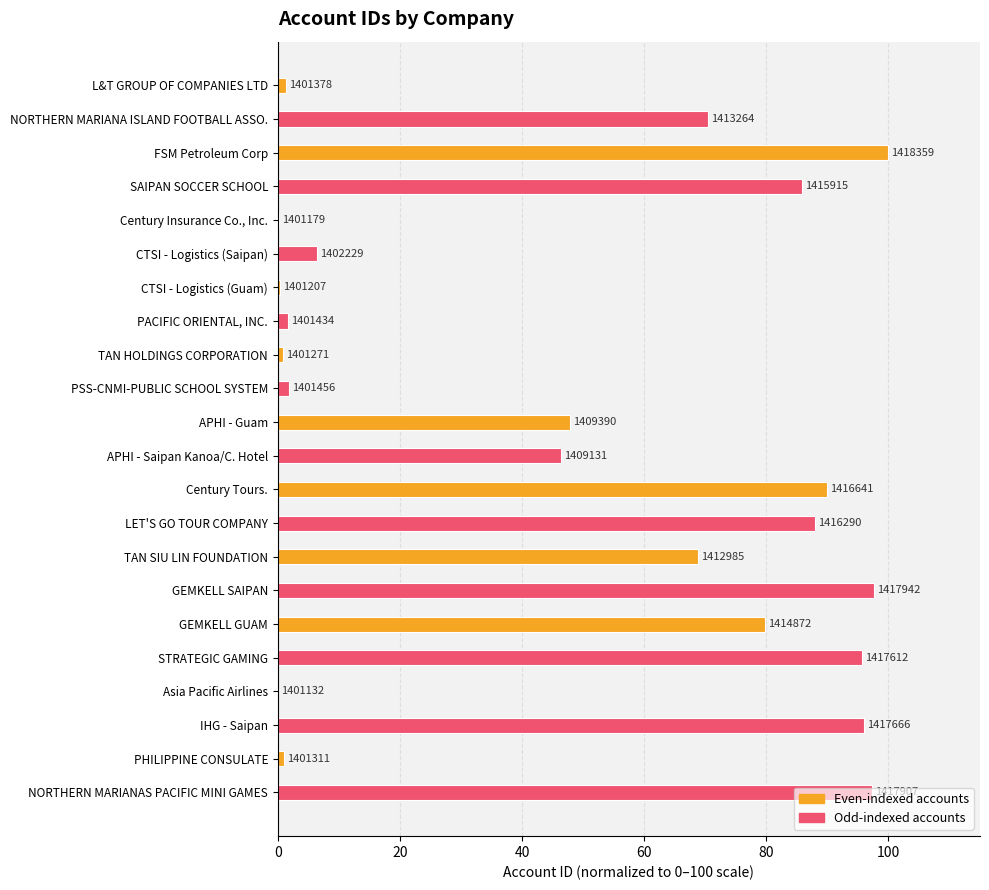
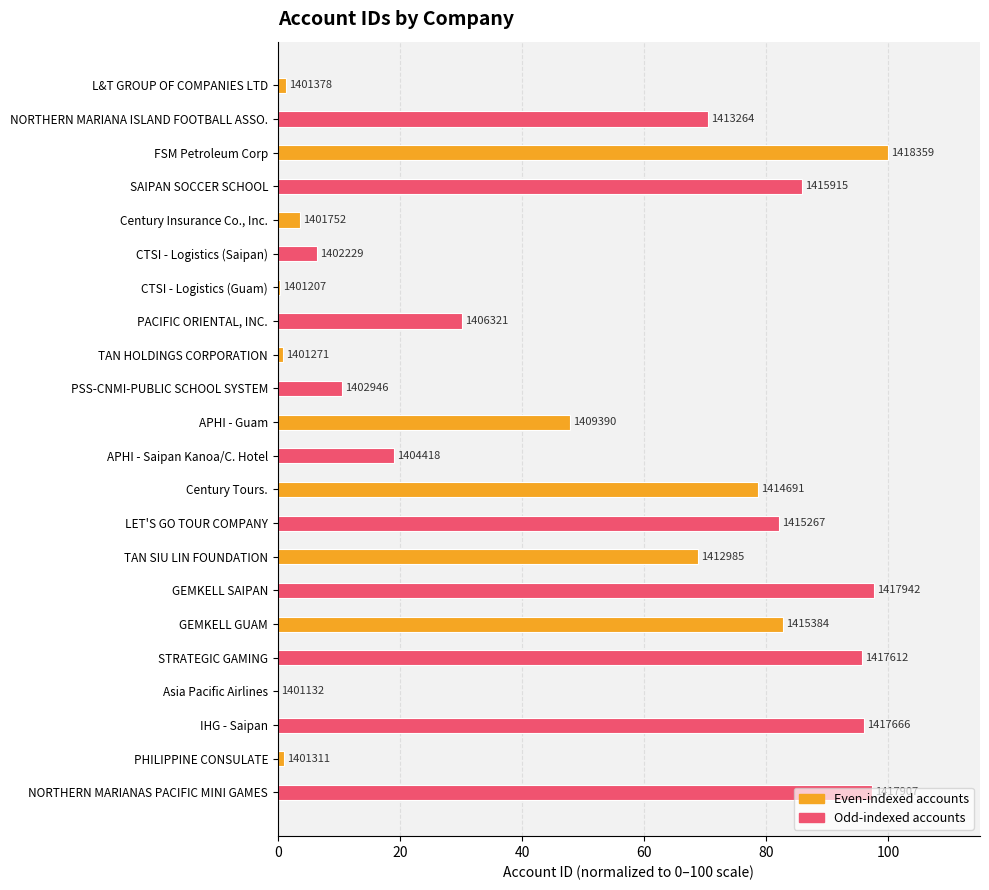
  {
-   "Century Insurance Co., Inc.": 1401179,
-   "PACIFIC ORIENTAL, INC.": 1401434,
-   "PSS-CNMI-PUBLIC SCHOOL SYSTEM": 1401456,
-   "APHI - Saipan Kanoa/C. Hotel": 1409131,
-   "Century Tours.": 1416641,
-   "LET'S GO TOUR COMPANY": 1416290,
-   "GEMKELL GUAM": 1414872
+   "Century Insurance Co., Inc.": 1401752,
+   "PACIFIC ORIENTAL, INC.": 1406321,
+   "PSS-CNMI-PUBLIC SCHOOL SYSTEM": 1402946,
+   "APHI - Saipan Kanoa/C. Hotel": 1404418,
+   "Century Tours.": 1414691,
+   "LET'S GO TOUR COMPANY": 1415267,
+   "GEMKELL GUAM": 1415384
  }
